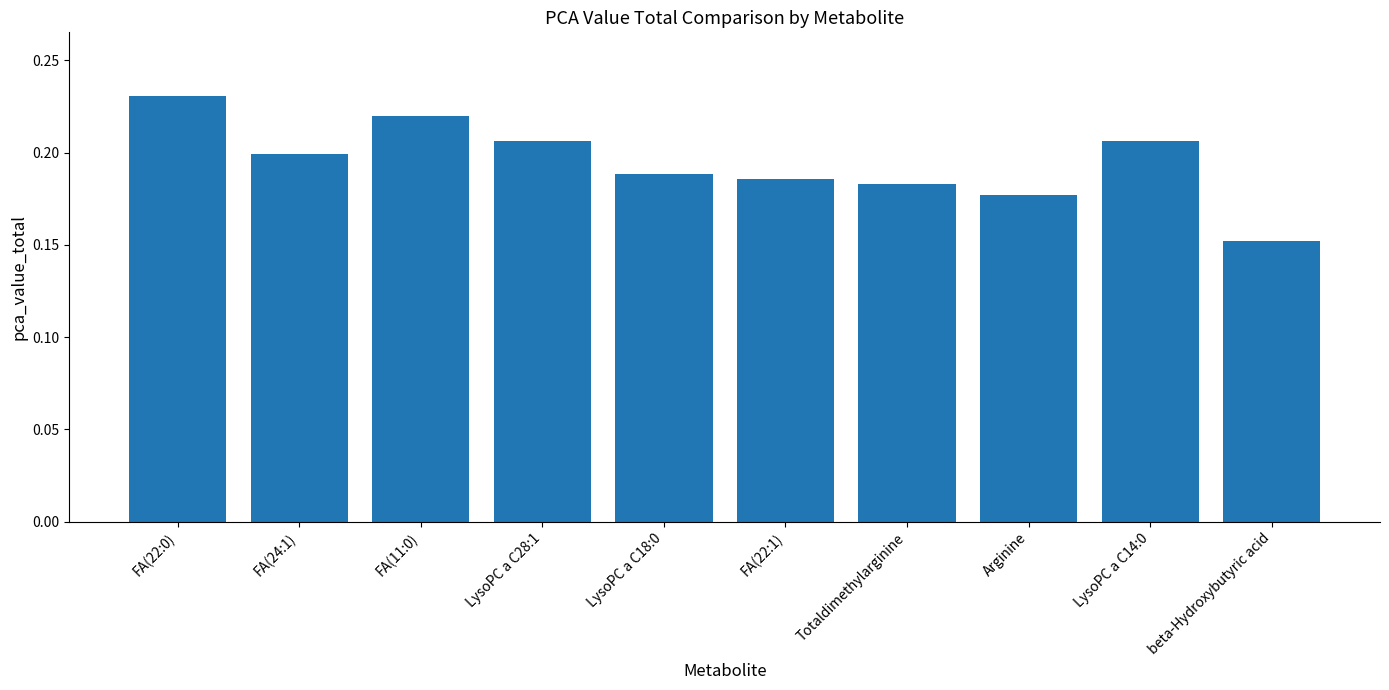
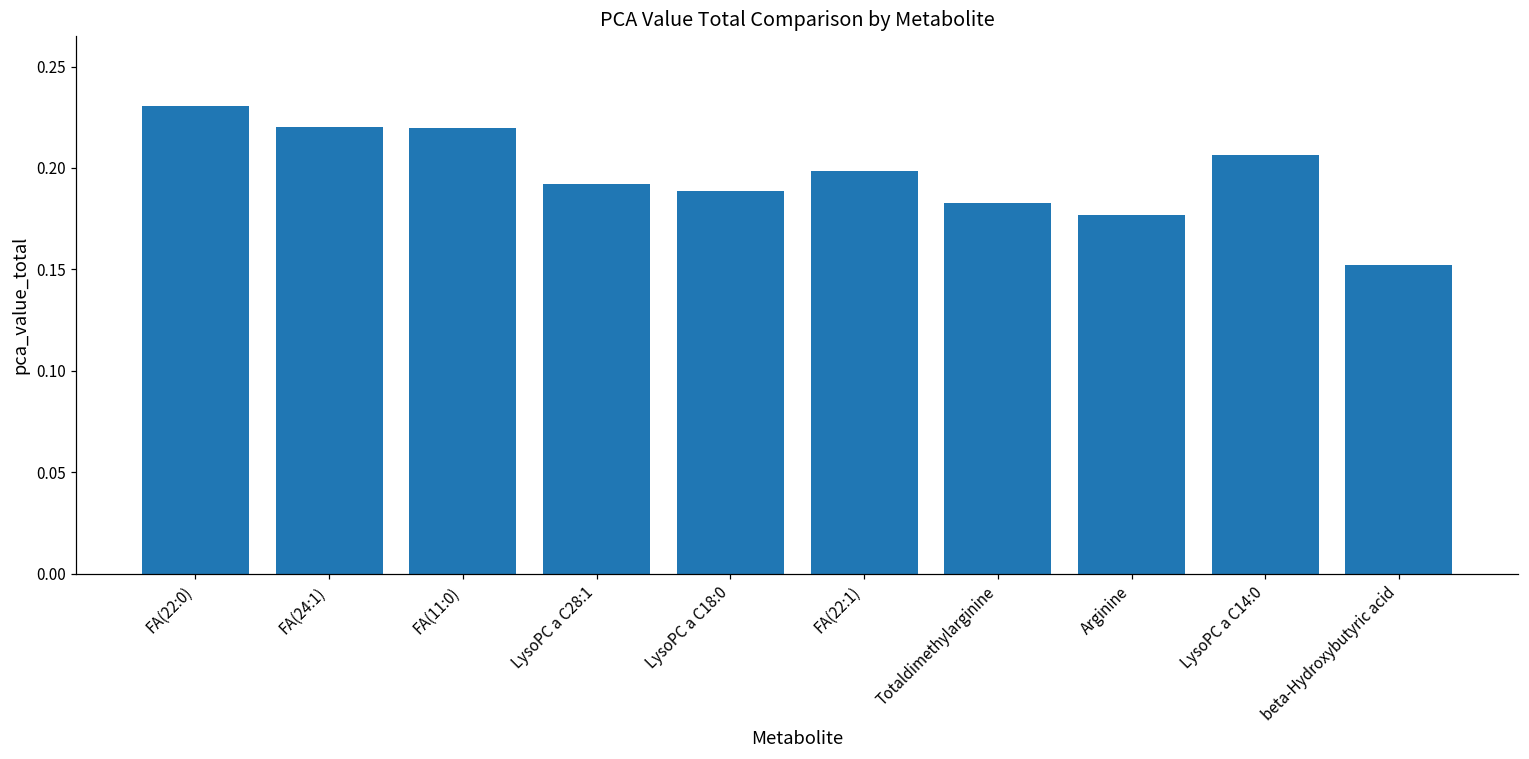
  {
    "FA(22:0)": 0.231,
-   "FA(24:1)": 0.199,
+   "FA(24:1)": 0.220,
    "FA(11:0)": 0.220,
-   "LysoPC a C28:1": 0.206,
+   "LysoPC a C28:1": 0.192,
    "LysoPC a C18:0": 0.189,
-   "FA(22:1)": 0.186,
+   "FA(22:1)": 0.199,
    "Totaldimethylarginine": 0.183,
    "Arginine": 0.177,
    "LysoPC a C14:0": 0.207,
    "beta-Hydroxybutyric acid": 0.152
  }
